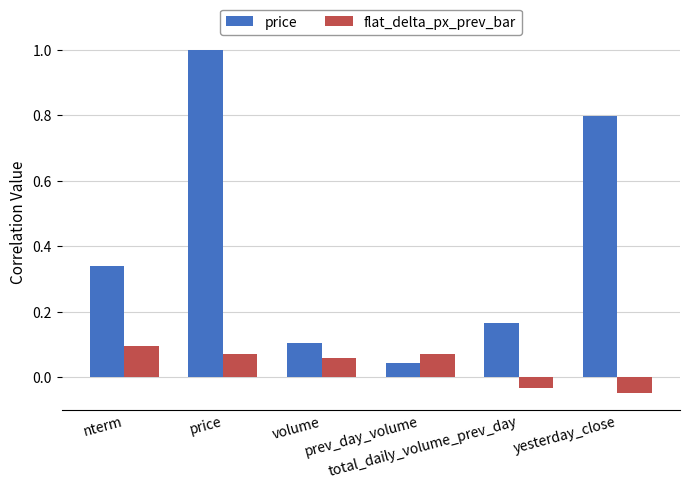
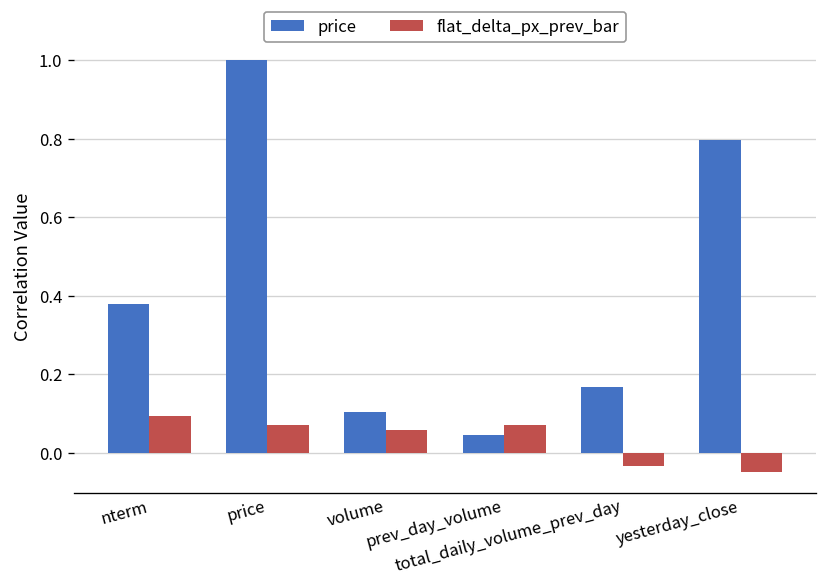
  {
    "price": {
-     "nterm": 0.34,
+     "nterm": 0.38,
      "price": 1.00,
      "volume": 0.10,
      "prev_day_volume": 0.04,
      "total_daily_volume_prev_day": 0.17,
      "yesterday_close": 0.80
    },
    "flat_delta_px_prev_bar": {
      "nterm": 0.09,
      "price": 0.07,
      "volume": 0.06,
      "prev_day_volume": 0.07,
      "total_daily_volume_prev_day": -0.03,
      "yesterday_close": -0.05
    }
  }
